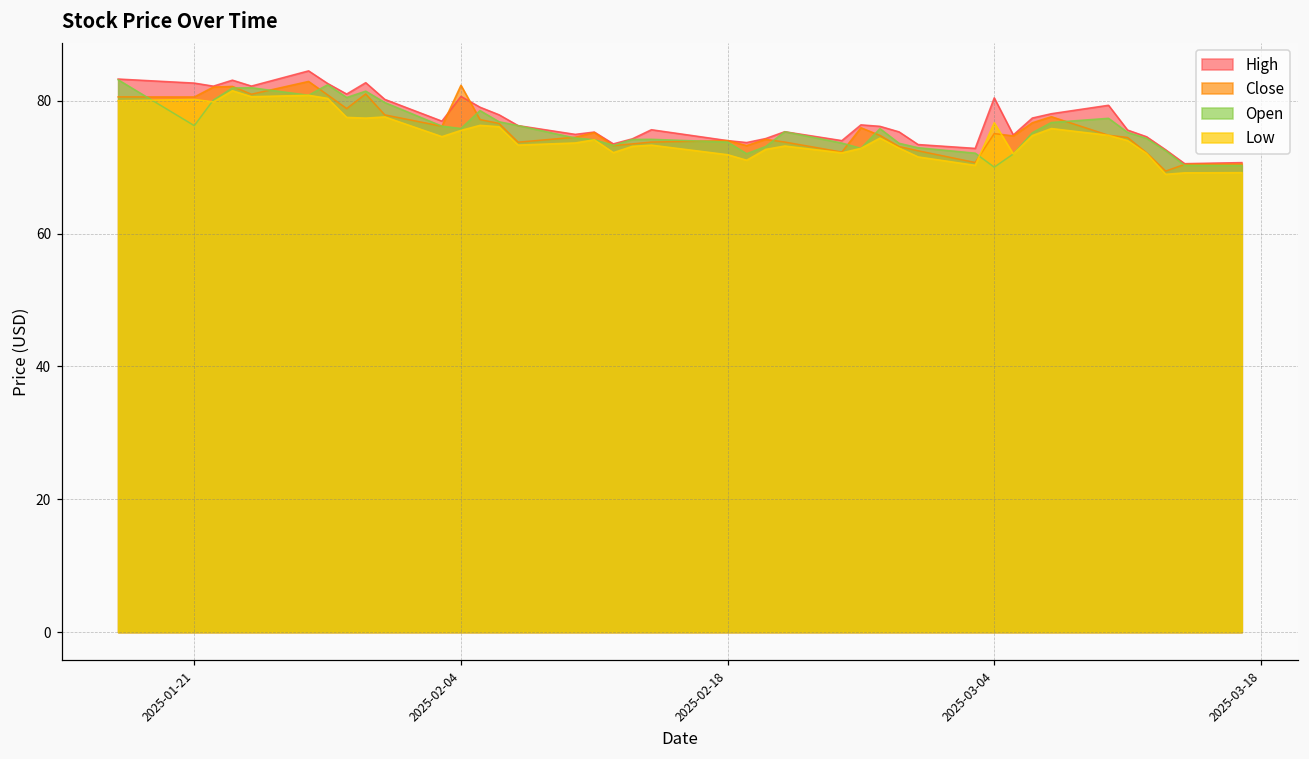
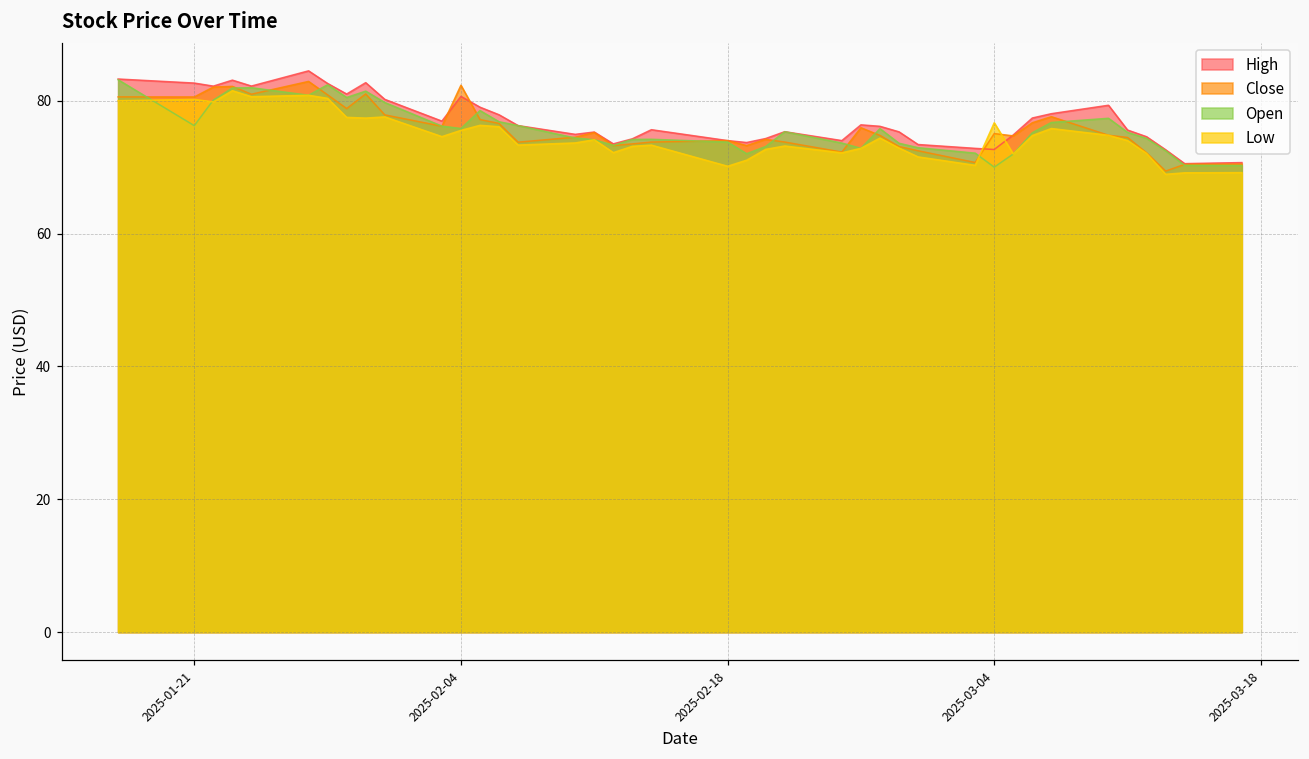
  {
    "High": {
      "2025-01-21": 83,
      "2025-02-04": 81,
-     "2025-03-04": 80
+     "2025-03-04": 73
    },
    "Close": {
      "2025-02-04": 82,
      "2025-03-04": 75
    },
    "Open": {
      "2025-01-21": 76,
      "2025-03-04": 70
    },
    "Low": {
-     "2025-02-18": 72,
+     "2025-02-18": 70,
      "2025-03-04": 77
    }
  }
